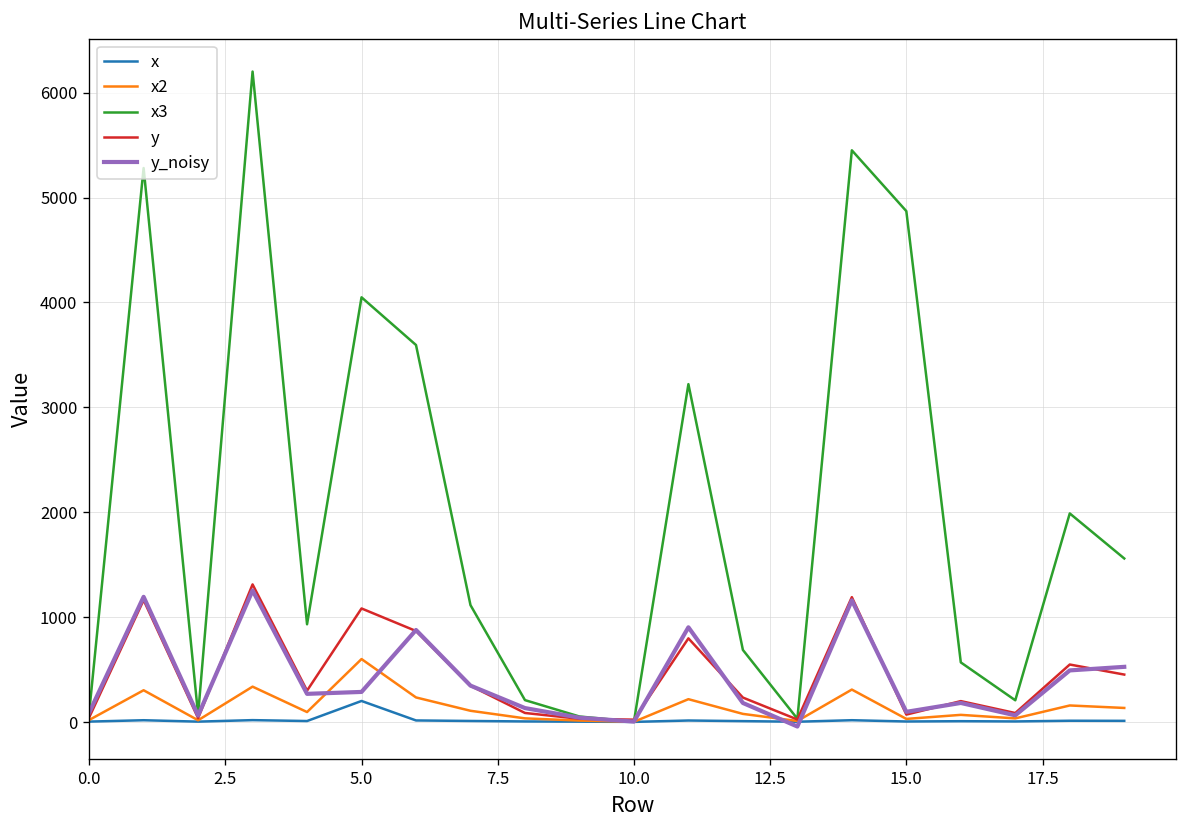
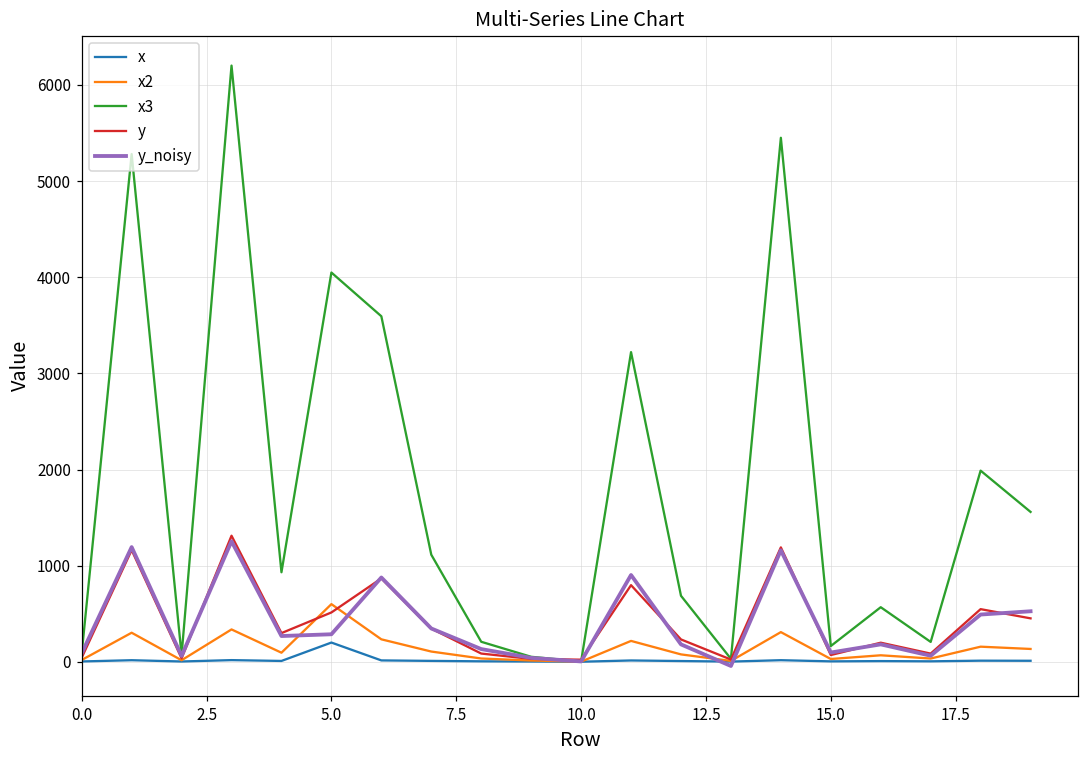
  {
    "x": {
      "5.0": 200
    },
    "x2": {
      "5.0": 600
    },
    "x3": {
      "5.0": 4000,
-     "15.0": 4900
+     "15.0": 200
    },
    "y": {
-     "5.0": 1100
+     "5.0": 500
    },
    "y_noisy": {
      "5.0": 300
    }
  }
